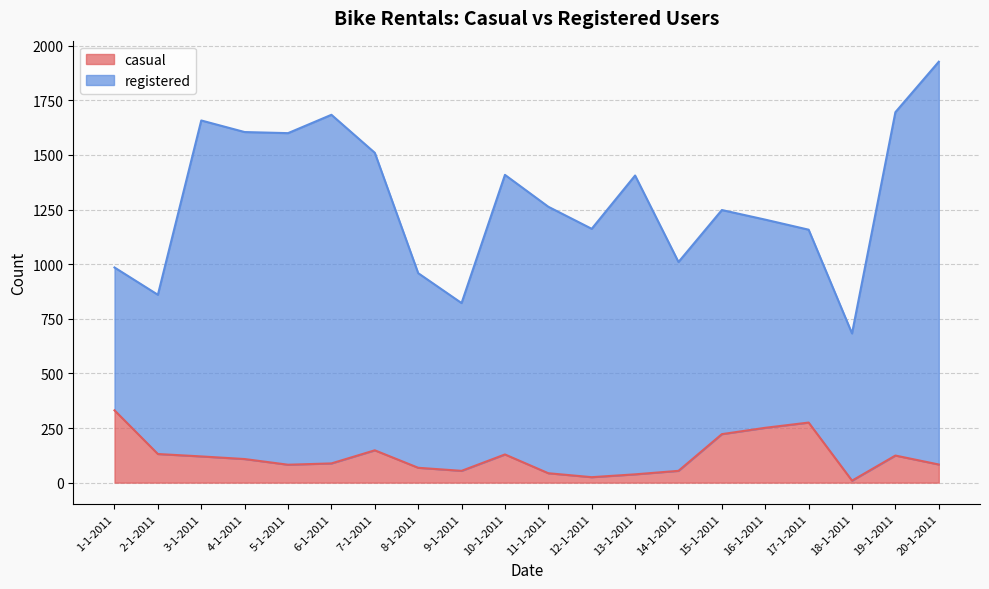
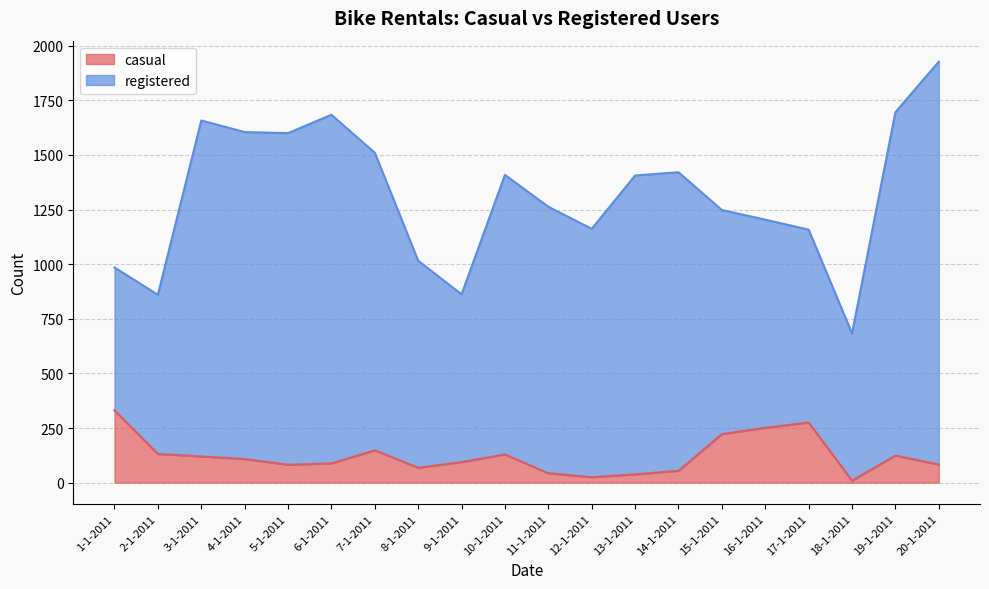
  {
    "casual": {
      "1-1-2011": 330,
      "2-1-2011": 130,
      "3-1-2011": 120,
      "4-1-2011": 110,
      "5-1-2011": 80,
      "6-1-2011": 90,
      "7-1-2011": 150,
      "8-1-2011": 70,
-     "9-1-2011": 50,
+     "9-1-2011": 90,
      "10-1-2011": 130,
      "11-1-2011": 40,
      "12-1-2011": 30,
      "13-1-2011": 40,
      "14-1-2011": 50,
      "15-1-2011": 220,
      "16-1-2011": 250,
      "17-1-2011": 280,
      "18-1-2011": 10,
      "19-1-2011": 120,
      "20-1-2011": 80
    },
    "registered": {
      "1-1-2011": 650,
      "2-1-2011": 730,
      "3-1-2011": 1540,
      "4-1-2011": 1500,
      "5-1-2011": 1520,
      "6-1-2011": 1600,
      "7-1-2011": 1360,
-     "8-1-2011": 890,
+     "8-1-2011": 950,
      "9-1-2011": 770,
      "10-1-2011": 1280,
      "11-1-2011": 1220,
      "12-1-2011": 1140,
      "13-1-2011": 1370,
-     "14-1-2011": 960,
+     "14-1-2011": 1370,
      "15-1-2011": 1030,
      "16-1-2011": 950,
      "17-1-2011": 880,
      "18-1-2011": 670,
      "19-1-2011": 1570,
      "20-1-2011": 1840
    }
  }
